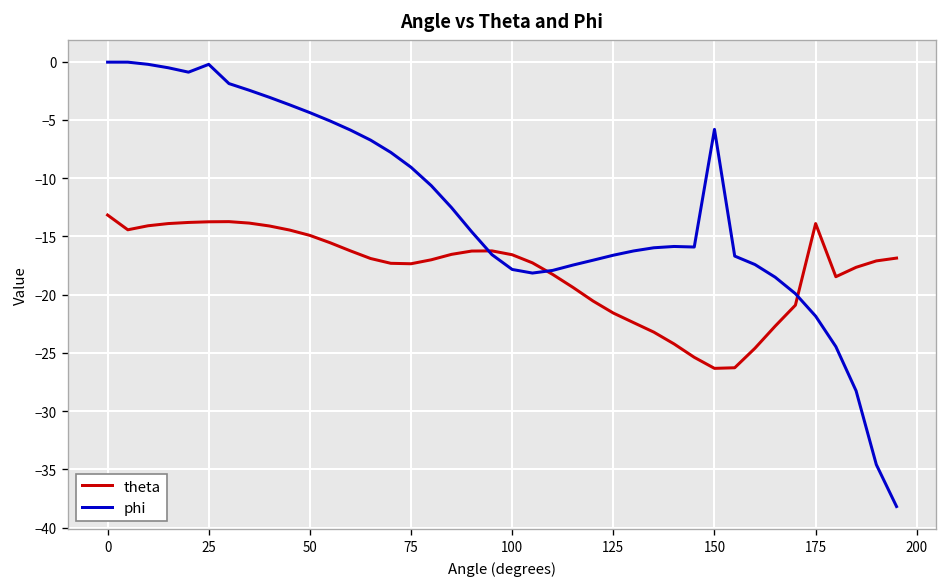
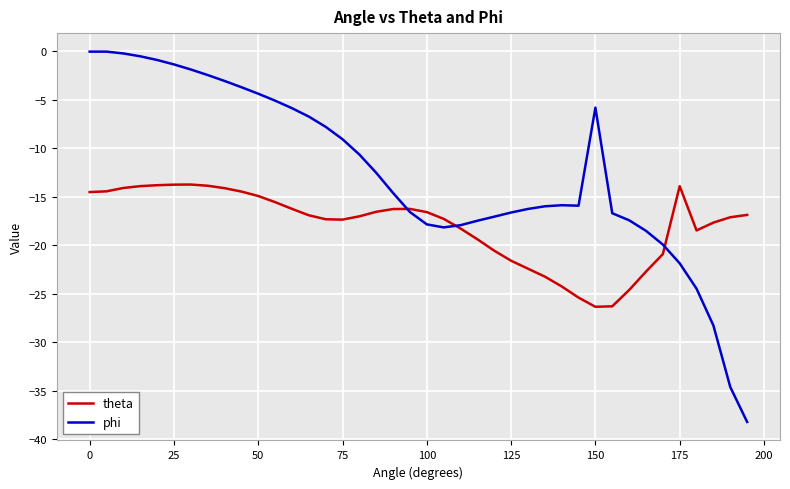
  {
    "theta": {
-     "0": -13,
+     "0": -15,
      "25": -14,
      "50": -15,
      "75": -17,
      "100": -17,
      "125": -22,
      "150": -26,
      "175": -14
    },
    "phi": {
      "0": 0,
-     "25": 0,
+     "25": -1,
      "50": -4,
      "75": -9,
      "100": -18,
      "125": -17,
      "150": -6,
      "175": -22
    }
  }
